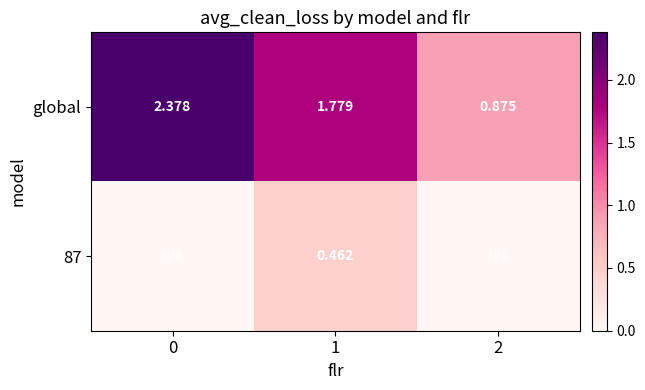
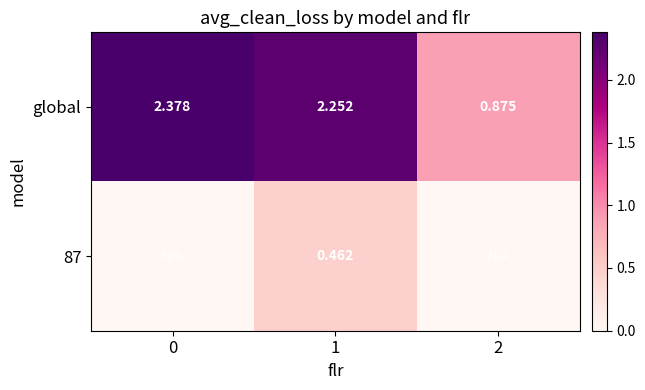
  {
    "global": {
      "0": 2.378,
-     "1": 1.779,
+     "1": 2.252,
      "2": 0.875
    },
    "87": {
      "1": 0.462
    }
  }
